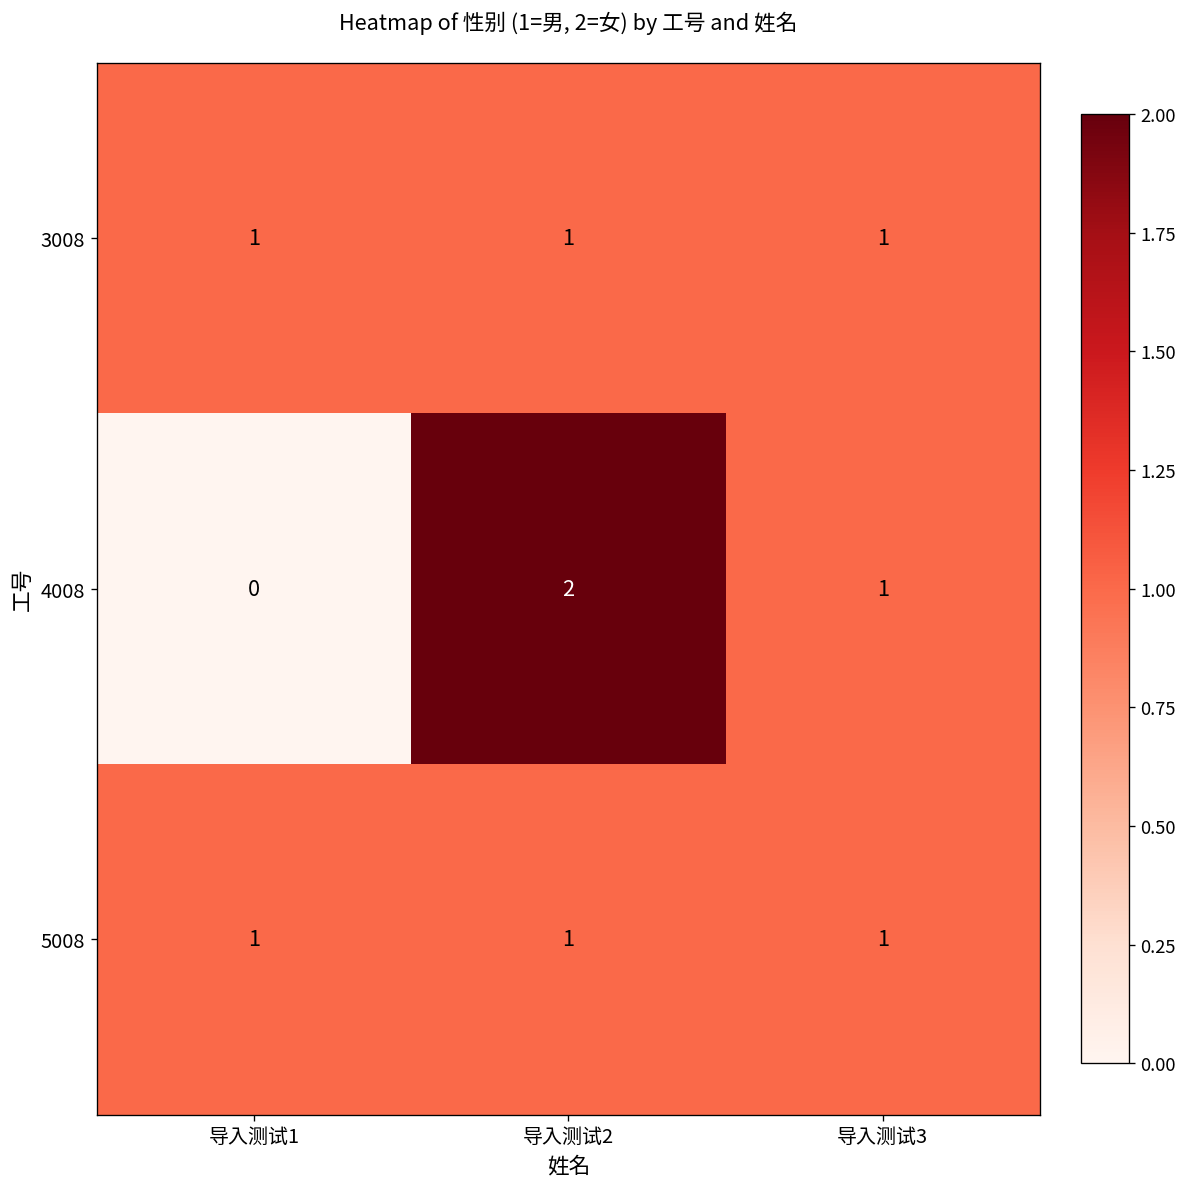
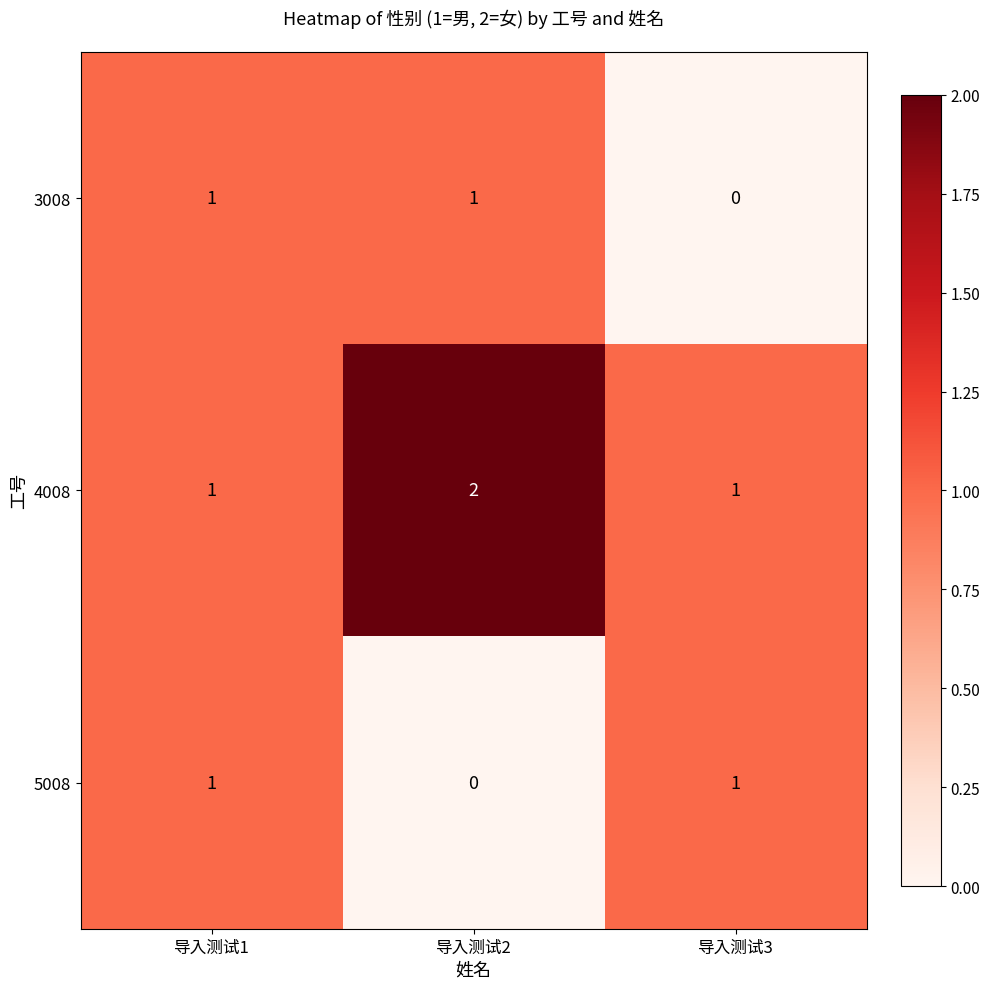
  {
    "3008": {
      "导入测试1": 1,
      "导入测试2": 1,
-     "导入测试3": 1
+     "导入测试3": 0
    },
    "4008": {
-     "导入测试1": 0,
+     "导入测试1": 1,
      "导入测试2": 2,
      "导入测试3": 1
    },
    "5008": {
      "导入测试1": 1,
-     "导入测试2": 1,
+     "导入测试2": 0,
      "导入测试3": 1
    }
  }
